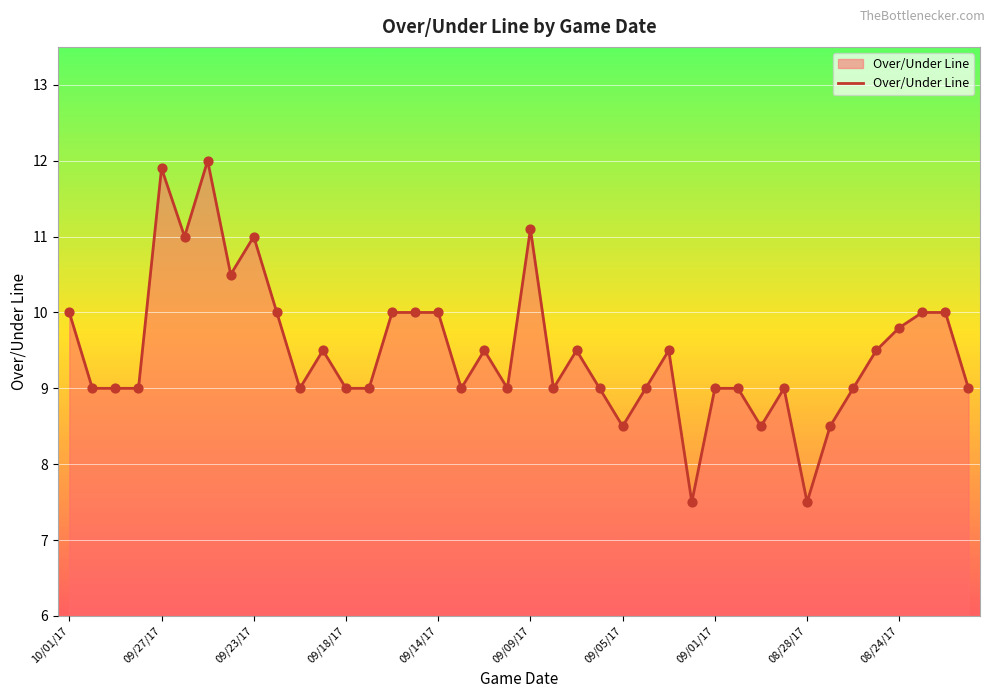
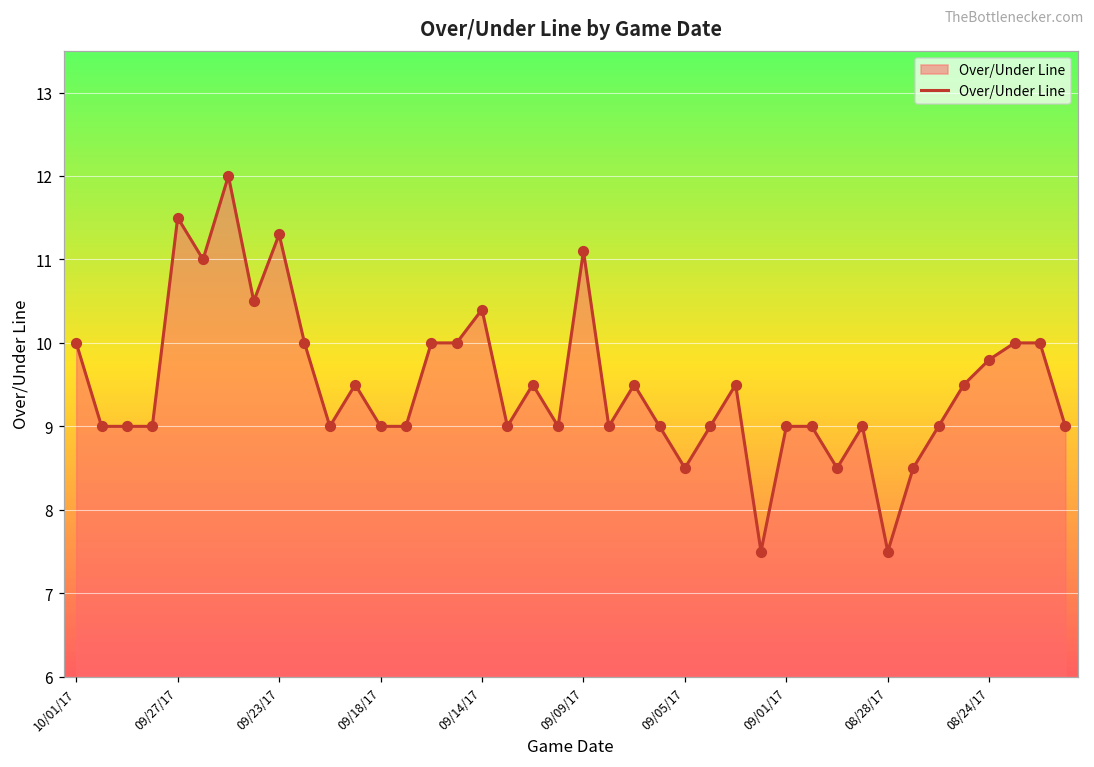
  {
    "10/01/17": 10.0,
-   "09/27/17": 11.9,
-   "09/23/17": 11.0,
+   "09/27/17": 11.5,
+   "09/23/17": 11.3,
    "09/18/17": 9.0,
-   "09/14/17": 10.0,
+   "09/14/17": 10.4,
    "09/09/17": 11.1,
    "09/05/17": 8.5,
    "09/01/17": 9.0,
    "08/28/17": 7.5,
    "08/24/17": 9.8
  }
